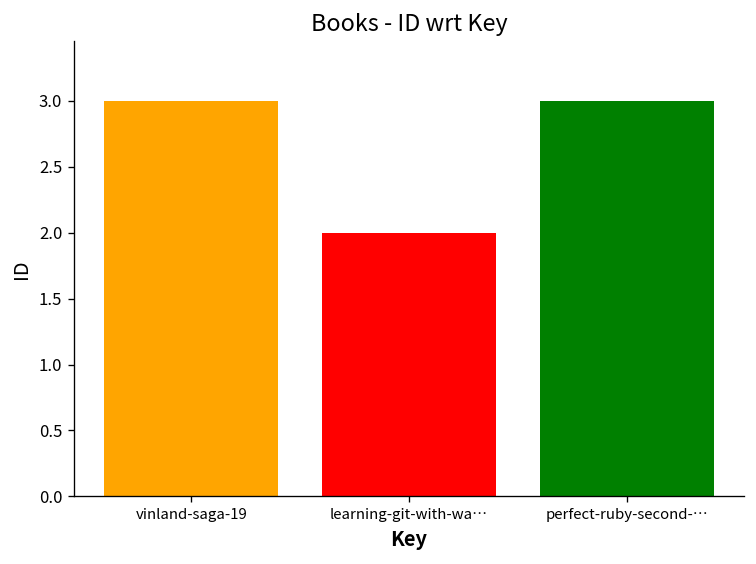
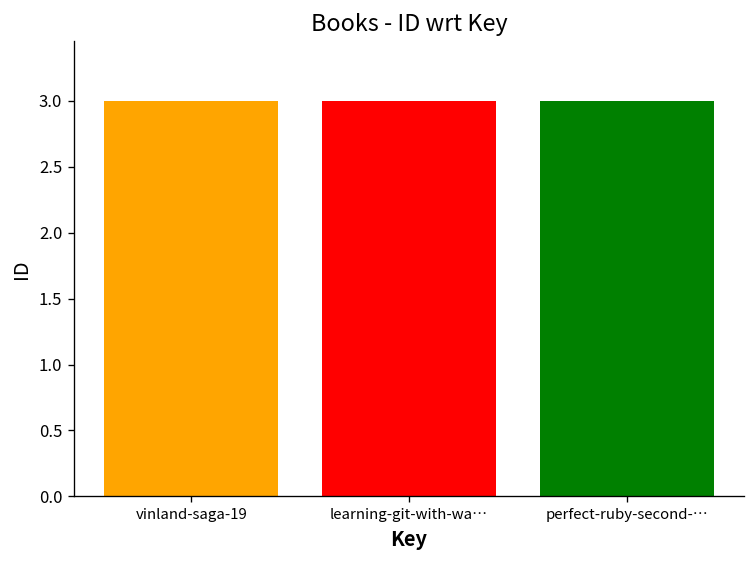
  {
    "vinland-saga-19": 3,
-   "learning-git-with-wa…": 2,
+   "learning-git-with-wa…": 3,
    "perfect-ruby-second-…": 3
  }
